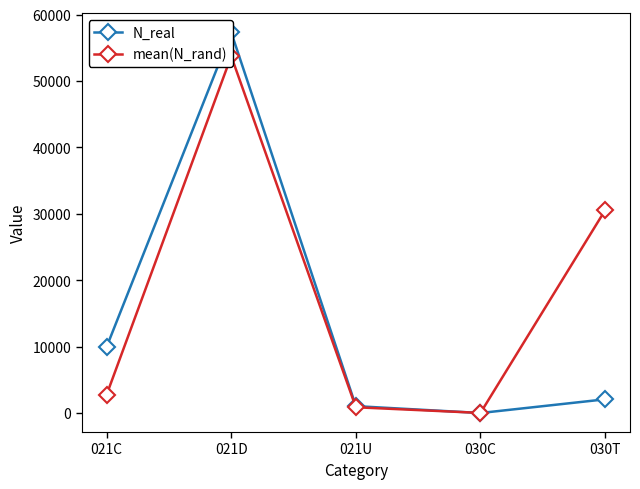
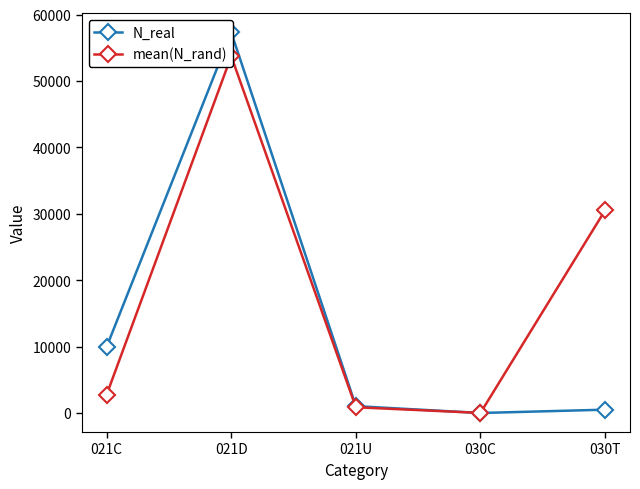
  {
    "N_real": {
      "021C": 10000,
-     "030T": 2000
+     "030T": 1000
    },
    "mean(N_rand)": {
      "021C": 3000,
      "030T": 31000
    }
  }
